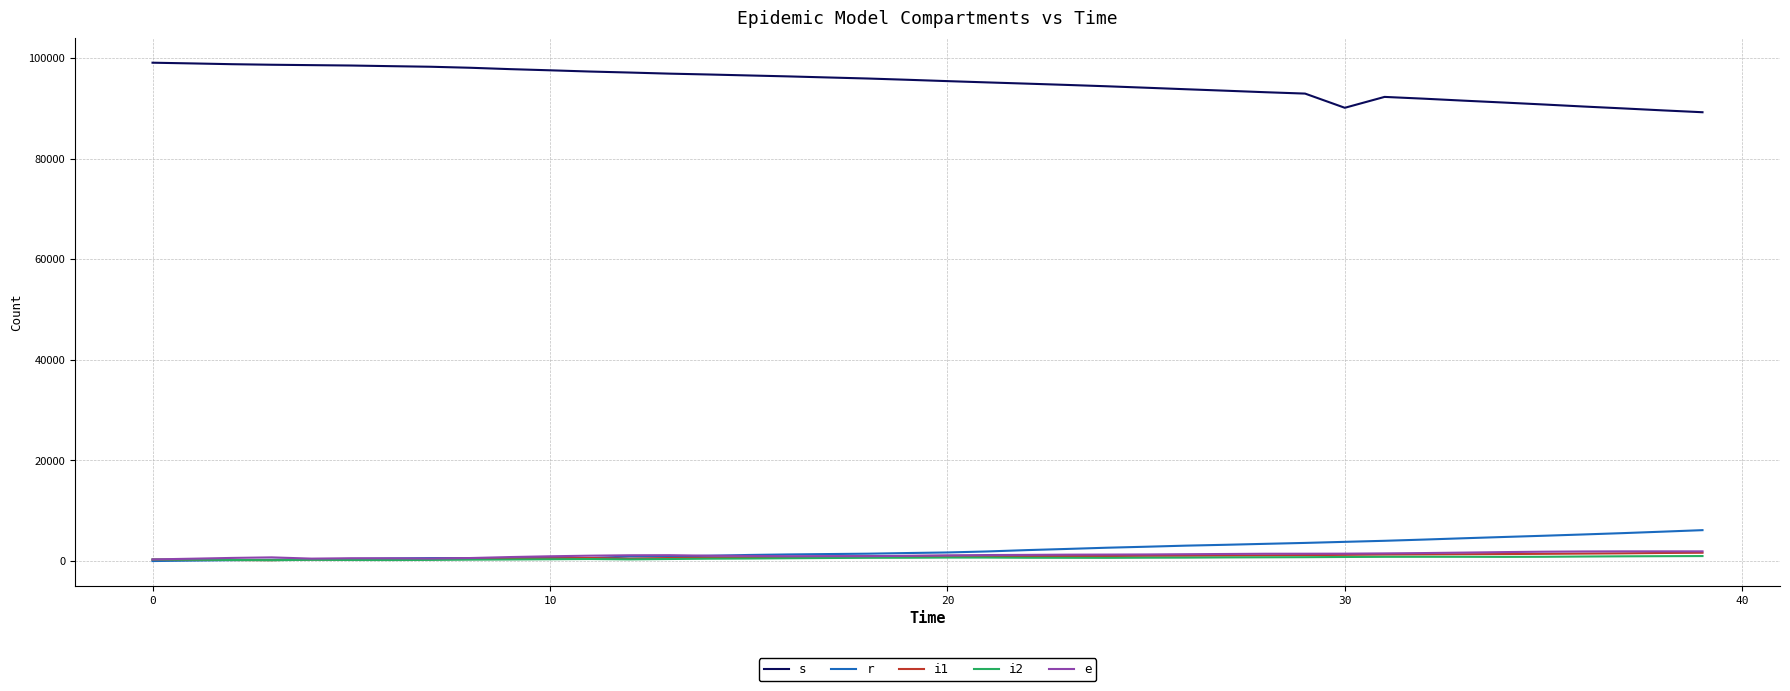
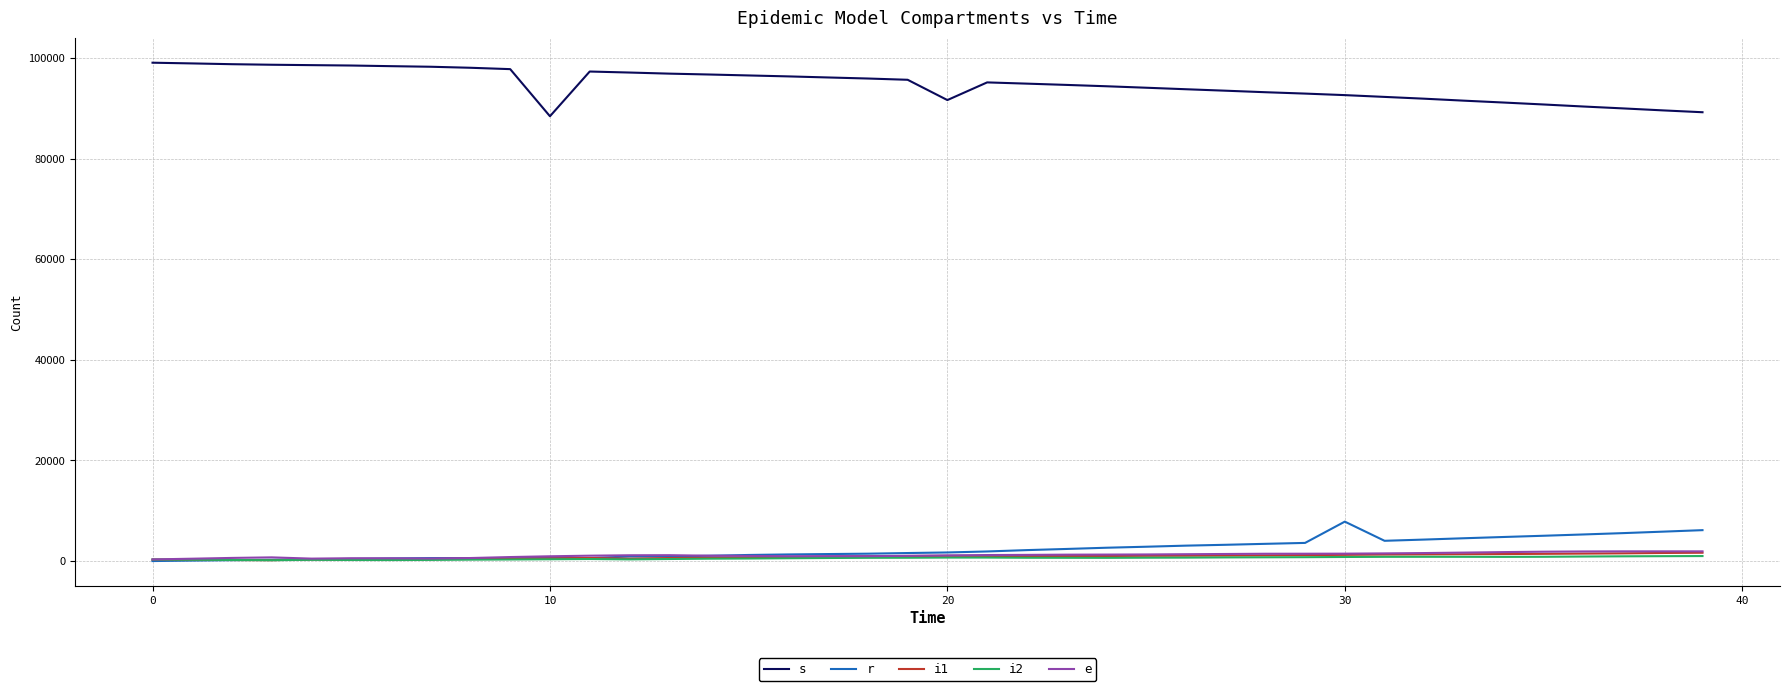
  {
    "s": {
      "0": 99000,
-     "10": 98000,
-     "20": 95000,
-     "30": 90000
+     "10": 88000,
+     "20": 92000,
+     "30": 93000
    },
    "r": {
      "20": 2000,
-     "30": 4000
+     "30": 8000
    }
  }
